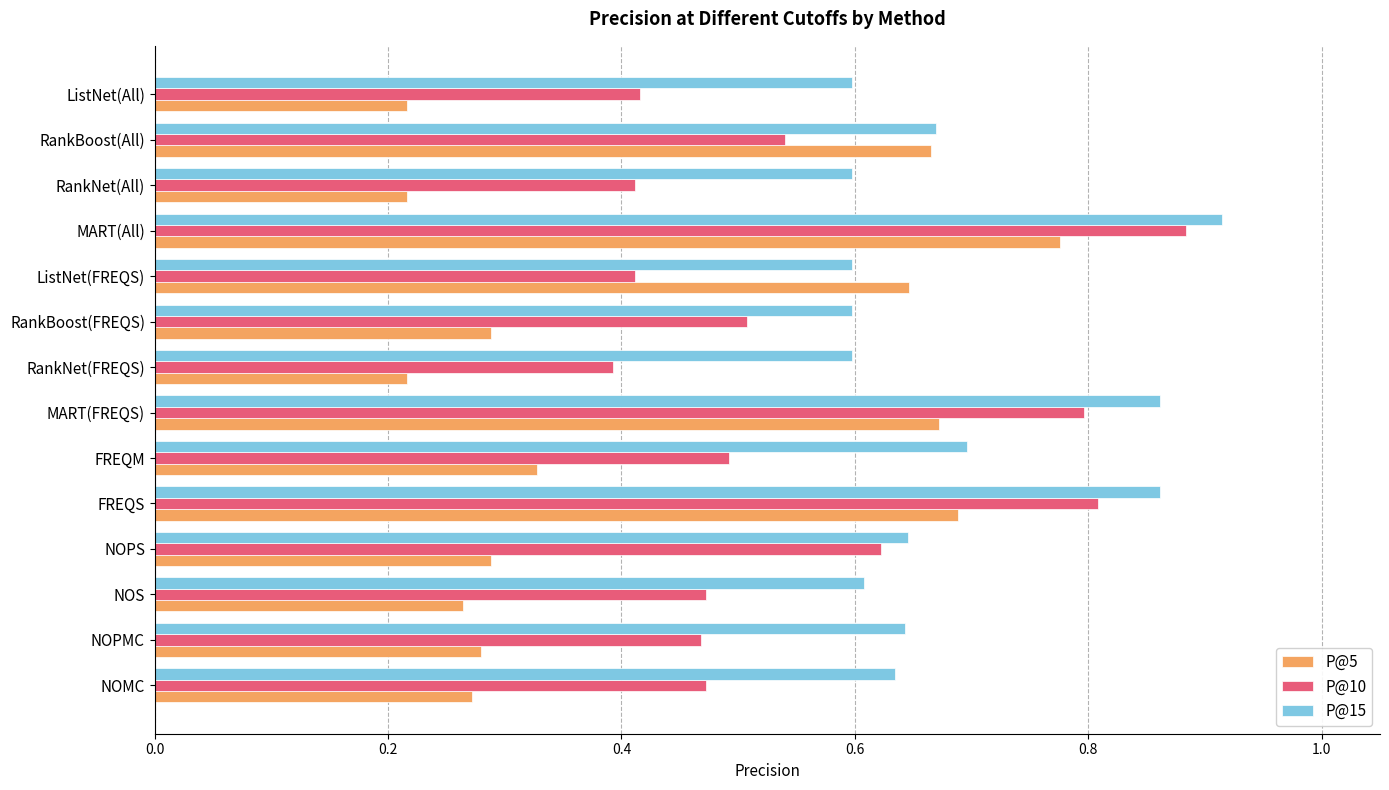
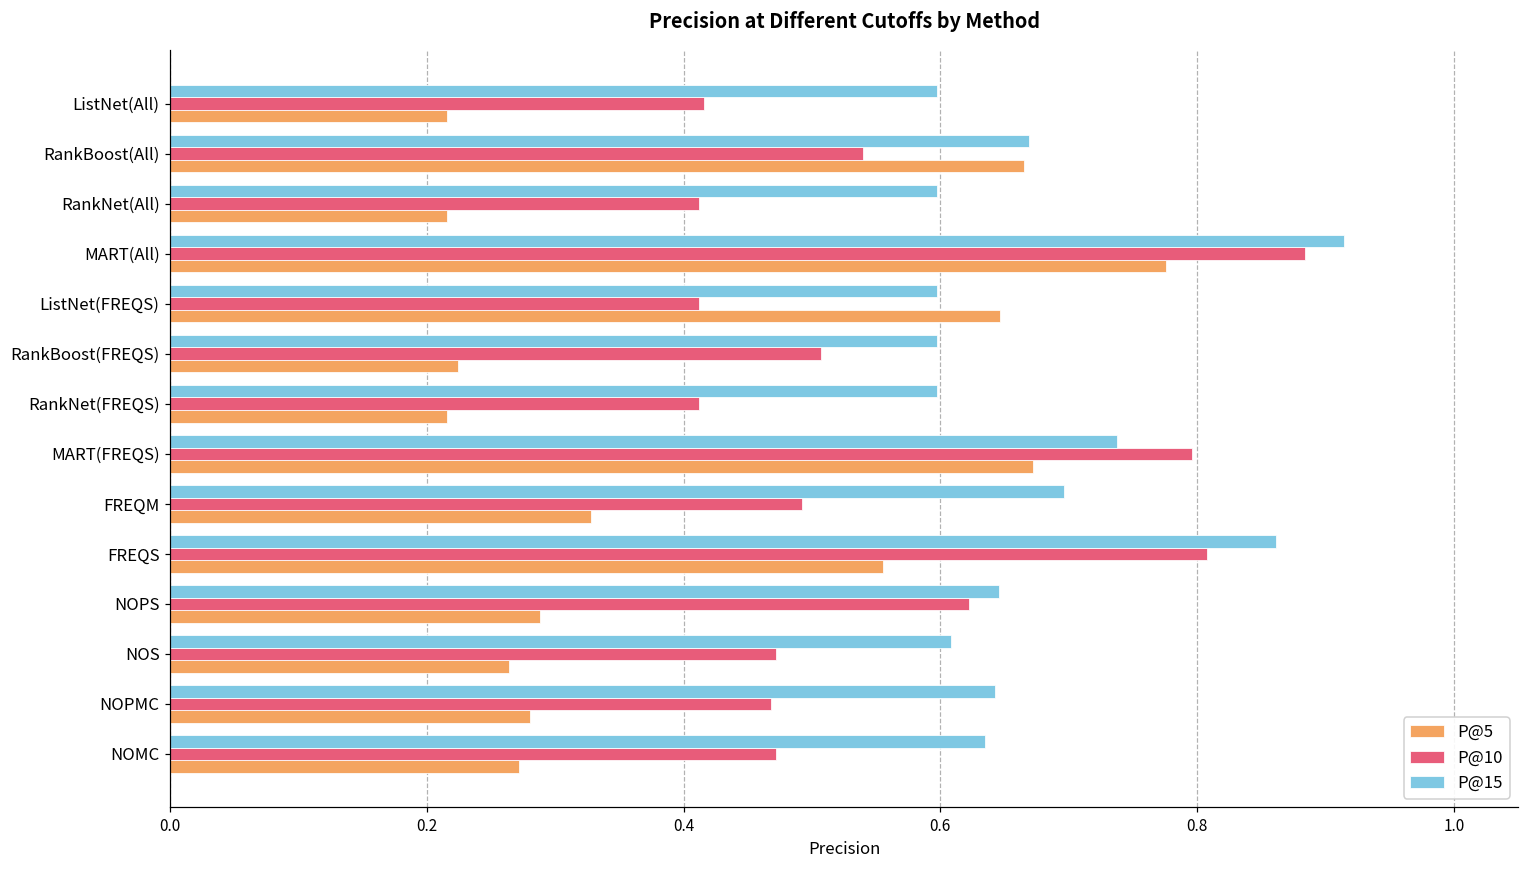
  {
    "P@5": {
      "ListNet(All)": 0.216,
      "RankBoost(All)": 0.665,
      "RankNet(All)": 0.216,
      "MART(All)": 0.776,
      "ListNet(FREQS)": 0.647,
-     "RankBoost(FREQS)": 0.288,
+     "RankBoost(FREQS)": 0.224,
      "RankNet(FREQS)": 0.216,
      "MART(FREQS)": 0.672,
      "FREQM": 0.328,
-     "FREQS": 0.688,
+     "FREQS": 0.555,
      "NOPS": 0.288,
      "NOS": 0.264,
      "NOPMC": 0.280,
      "NOMC": 0.272
    },
    "P@10": {
      "ListNet(All)": 0.416,
      "RankBoost(All)": 0.540,
      "RankNet(All)": 0.412,
      "MART(All)": 0.884,
      "ListNet(FREQS)": 0.412,
      "RankBoost(FREQS)": 0.507,
-     "RankNet(FREQS)": 0.393,
+     "RankNet(FREQS)": 0.412,
      "MART(FREQS)": 0.796,
      "FREQM": 0.492,
      "FREQS": 0.808,
      "NOPS": 0.622,
      "NOS": 0.472,
      "NOPMC": 0.468,
      "NOMC": 0.472
    },
    "P@15": {
      "ListNet(All)": 0.597,
      "RankBoost(All)": 0.669,
      "RankNet(All)": 0.597,
      "MART(All)": 0.915,
      "ListNet(FREQS)": 0.597,
      "RankBoost(FREQS)": 0.597,
      "RankNet(FREQS)": 0.597,
-     "MART(FREQS)": 0.861,
+     "MART(FREQS)": 0.737,
      "FREQM": 0.696,
      "FREQS": 0.861,
      "NOPS": 0.645,
      "NOS": 0.608,
      "NOPMC": 0.643,
      "NOMC": 0.635
    }
  }
